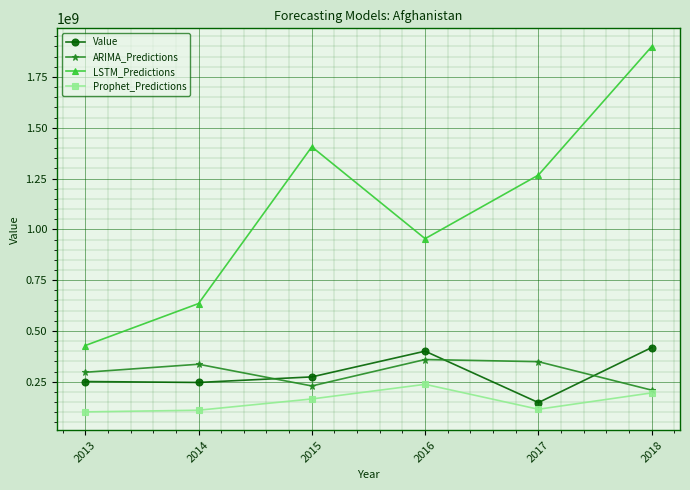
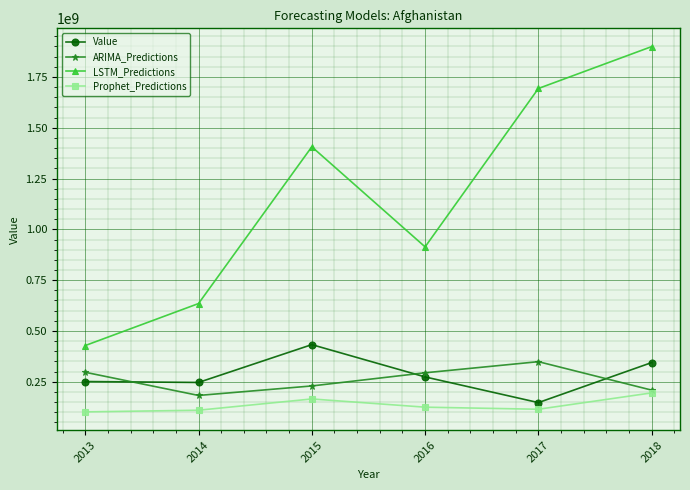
  {
    "Value": {
      "2013": 250000000,
      "2014": 250000000,
-     "2015": 270000000,
-     "2016": 400000000,
+     "2015": 430000000,
+     "2016": 270000000,
      "2017": 150000000,
-     "2018": 420000000
+     "2018": 340000000
    },
    "ARIMA_Predictions": {
      "2013": 300000000,
-     "2014": 340000000,
+     "2014": 180000000,
      "2015": 230000000,
-     "2016": 360000000,
+     "2016": 290000000,
      "2017": 350000000,
      "2018": 210000000
    },
    "LSTM_Predictions": {
      "2013": 430000000,
      "2014": 630000000,
      "2015": 1410000000,
-     "2016": 950000000,
-     "2017": 1270000000,
+     "2016": 910000000,
+     "2017": 1690000000,
      "2018": 1900000000
    },
    "Prophet_Predictions": {
      "2013": 100000000,
      "2014": 110000000,
      "2015": 170000000,
-     "2016": 240000000,
+     "2016": 120000000,
      "2017": 110000000,
      "2018": 200000000
    }
  }
